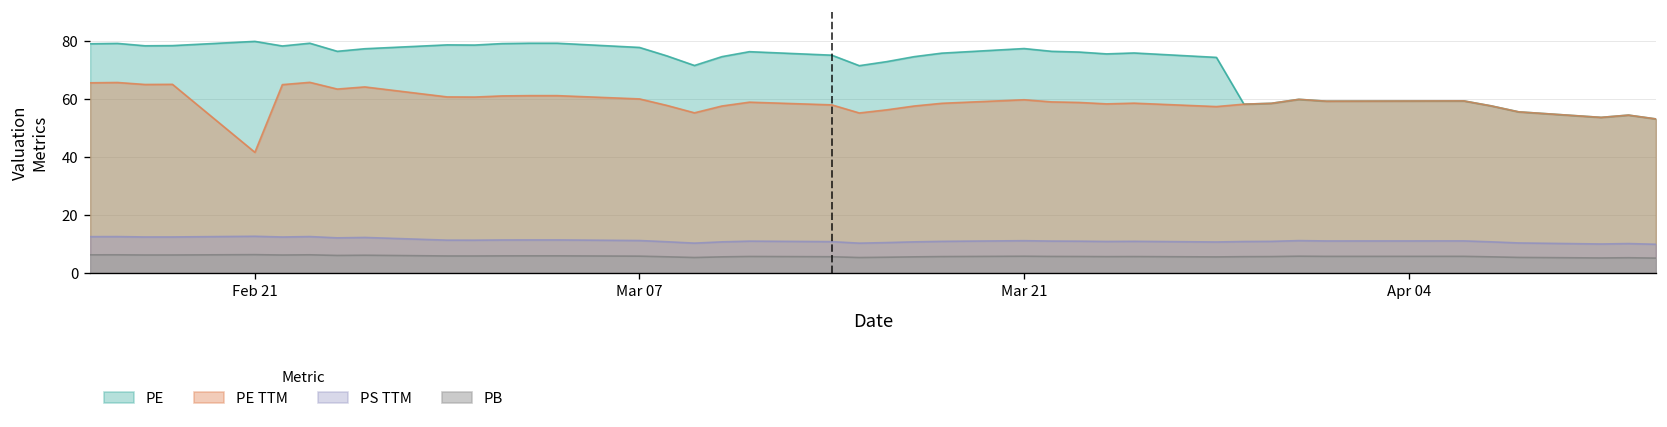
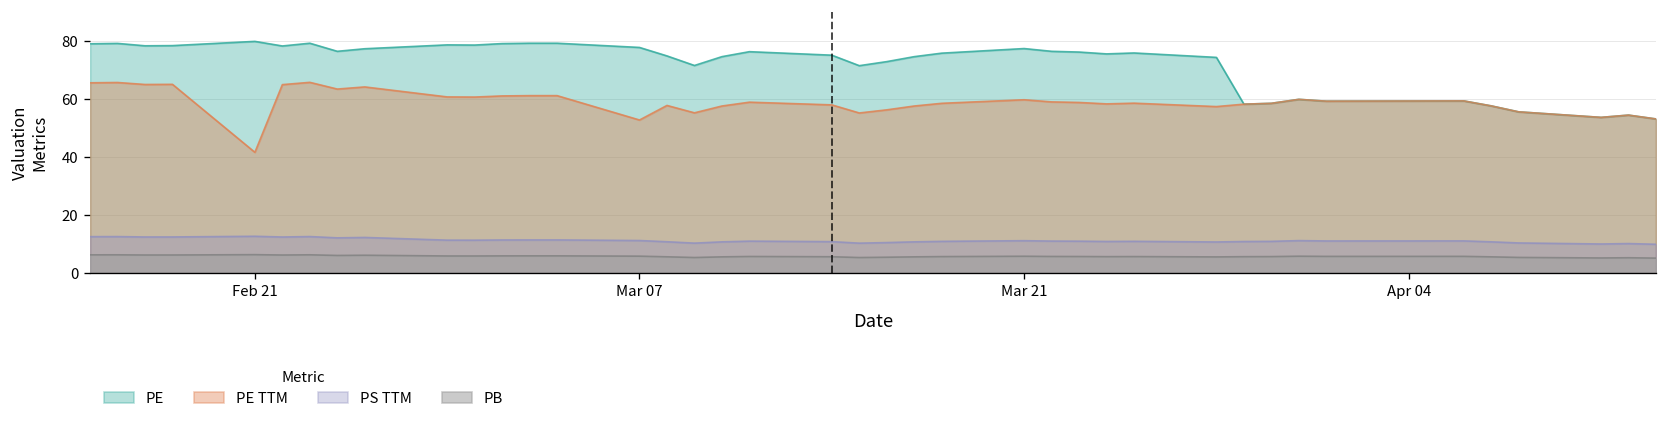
  {
    "PE TTM": {
      "Feb 21": 42,
-     "Mar 07": 60,
+     "Mar 07": 53,
      "Mar 21": 60
    }
  }
